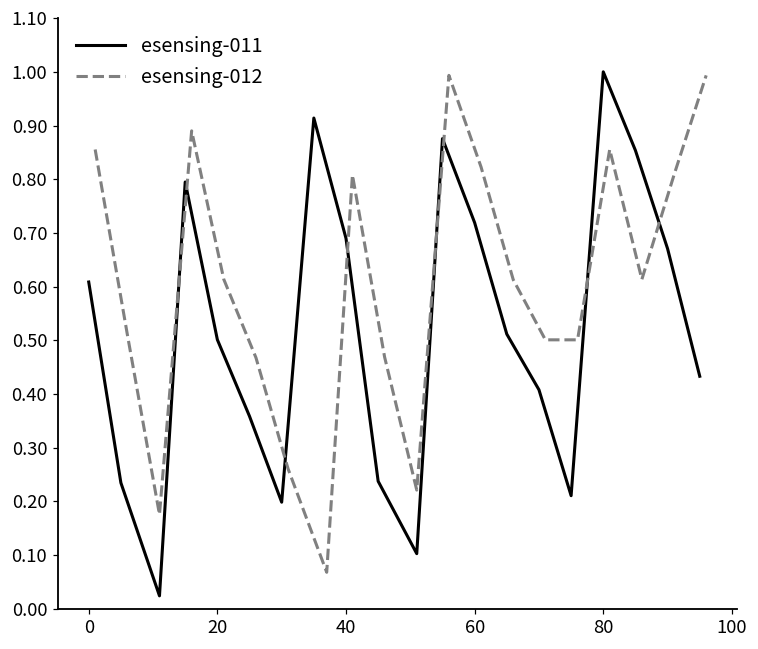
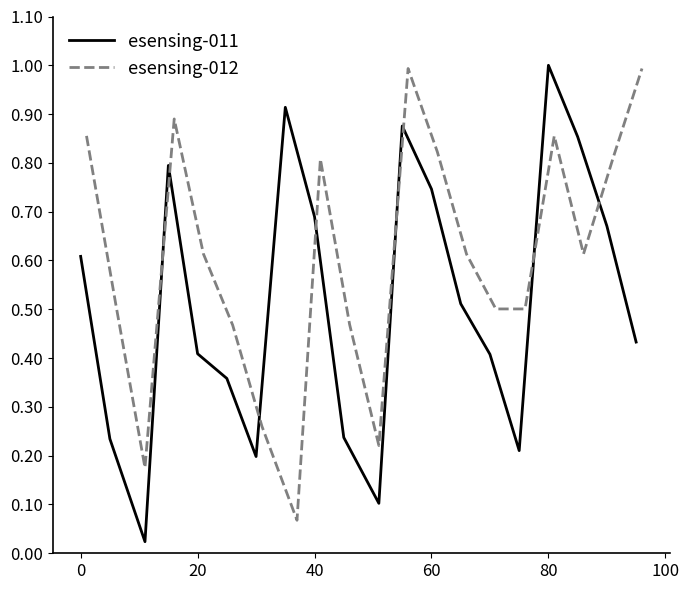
  {
    "esensing-011": {
      "0": 0.61,
-     "20": 0.50,
+     "20": 0.41,
      "40": 0.69,
-     "60": 0.72,
+     "60": 0.75,
      "80": 1.00
    }
  }
